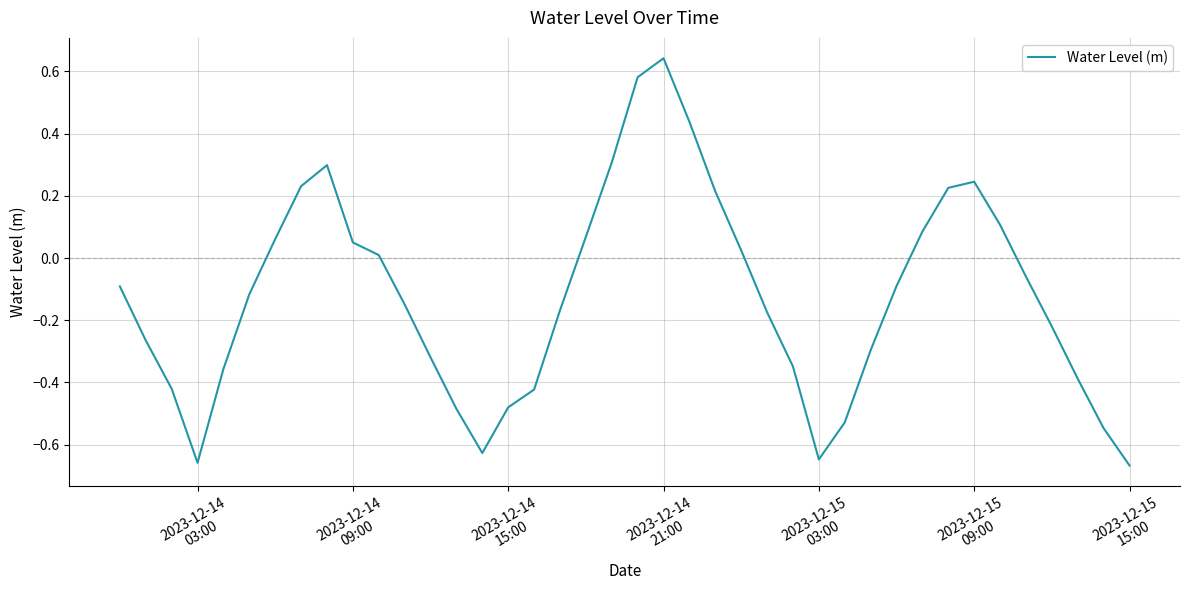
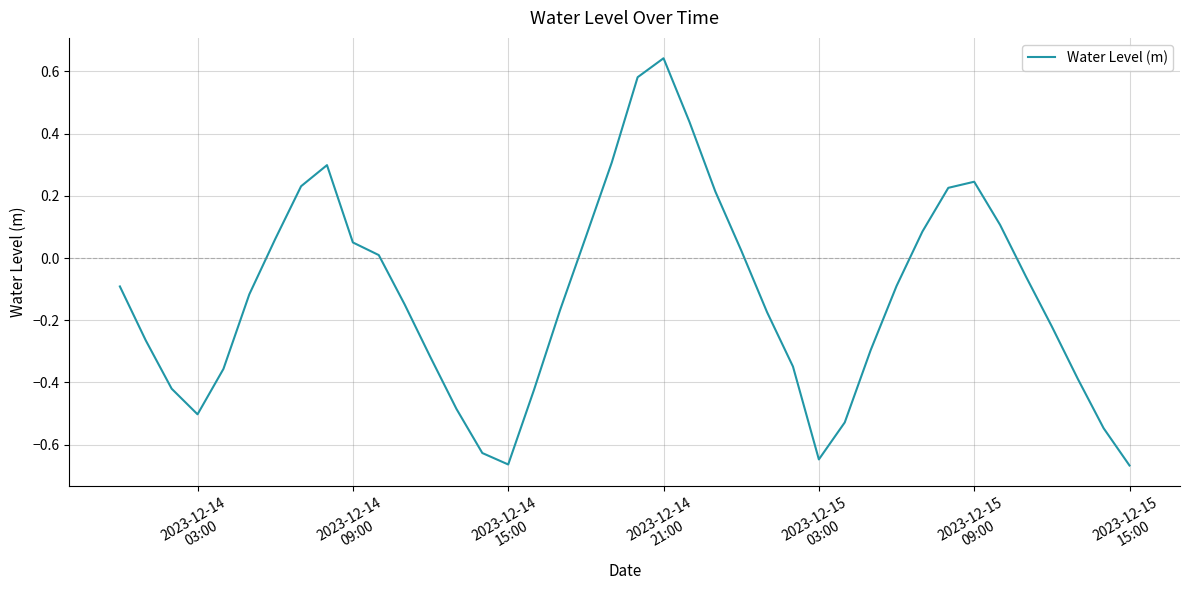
  {
-   "2023-12-14 03:00": -0.66,
+   "2023-12-14 03:00": -0.50,
    "2023-12-14 09:00": 0.05,
-   "2023-12-14 15:00": -0.48,
+   "2023-12-14 15:00": -0.66,
    "2023-12-14 21:00": 0.64,
    "2023-12-15 03:00": -0.65,
    "2023-12-15 09:00": 0.25,
    "2023-12-15 15:00": -0.67
  }
